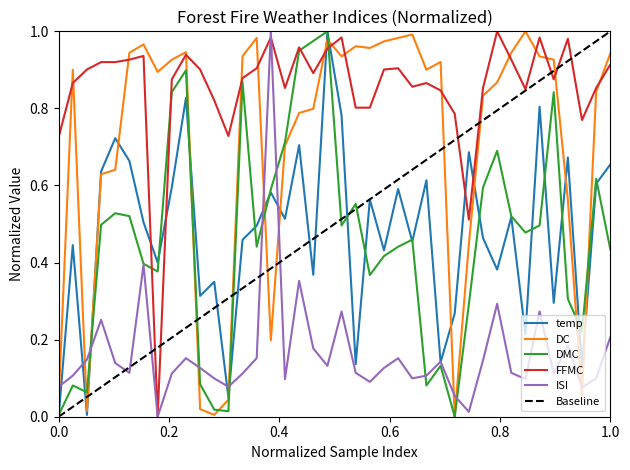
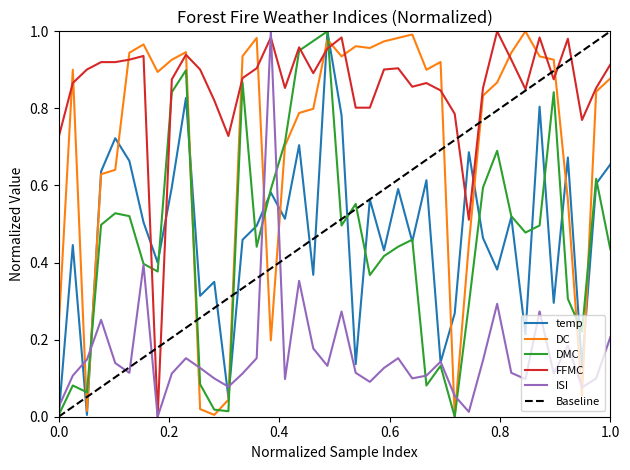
  {
    "temp": {
      "1.0": 0.65
    },
    "DC": {
-     "0.0": 0.04,
-     "1.0": 0.94
+     "0.0": 0.23,
+     "1.0": 0.88
    },
    "DMC": {
      "1.0": 0.43
    },
    "FFMC": {
      "0.0": 0.73,
      "1.0": 0.91
    },
    "ISI": {
-     "0.0": 0.08,
+     "0.0": 0.03,
      "1.0": 0.21
    },
    "Baseline": {
      "1.0": 1.00
    }
  }
